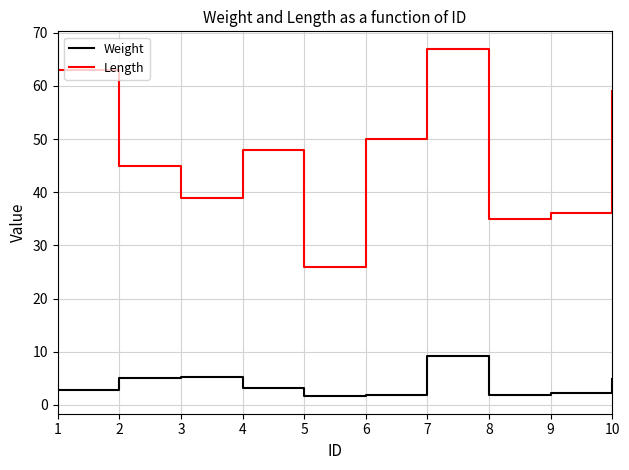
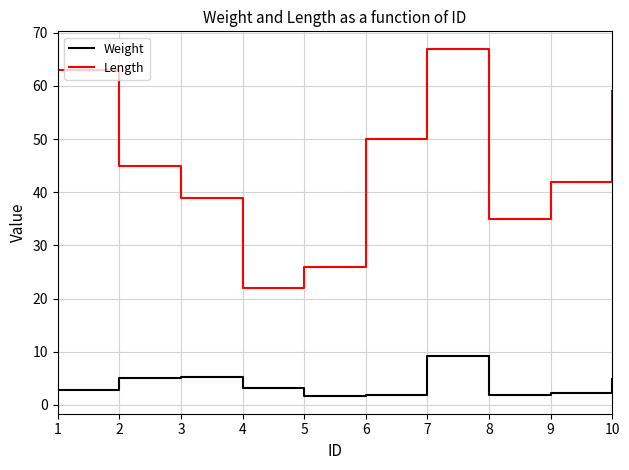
  {
    "Weight": {
      "1": 3,
      "2": 5,
      "3": 5,
      "4": 3,
      "5": 2,
      "6": 2,
      "7": 9,
      "8": 2,
      "9": 2,
      "10": 5
    },
    "Length": {
      "1": 63,
      "2": 45,
      "3": 39,
-     "4": 48,
+     "4": 22,
      "5": 26,
      "6": 50,
      "7": 67,
      "8": 35,
-     "9": 36,
+     "9": 42,
      "10": 59
    }
  }
